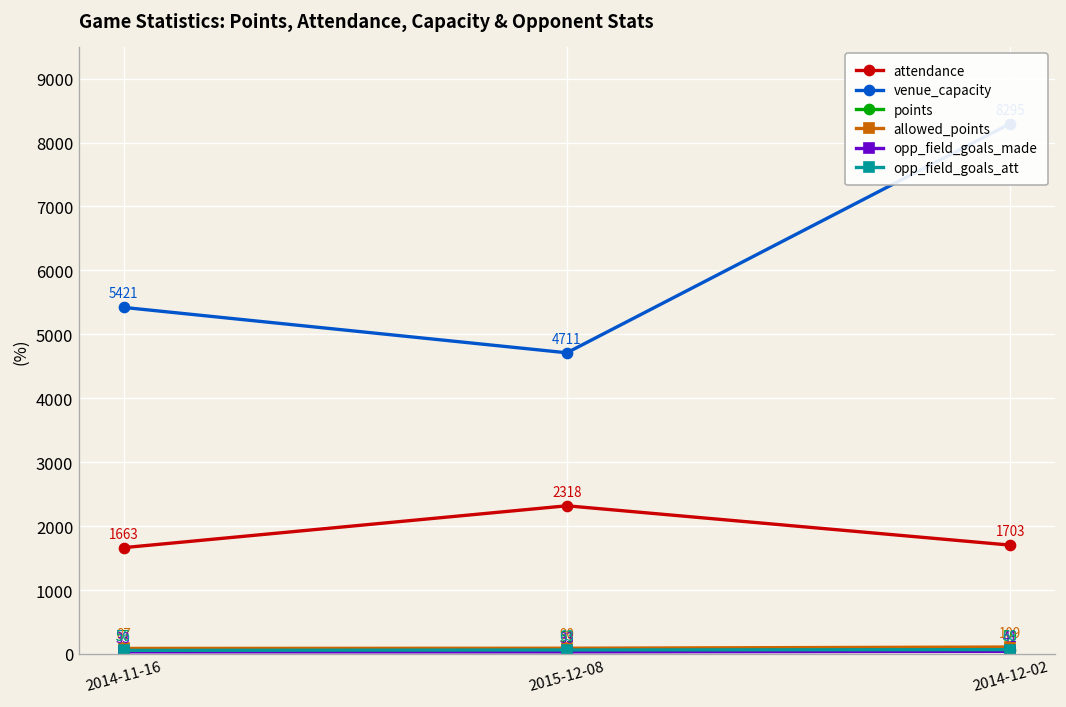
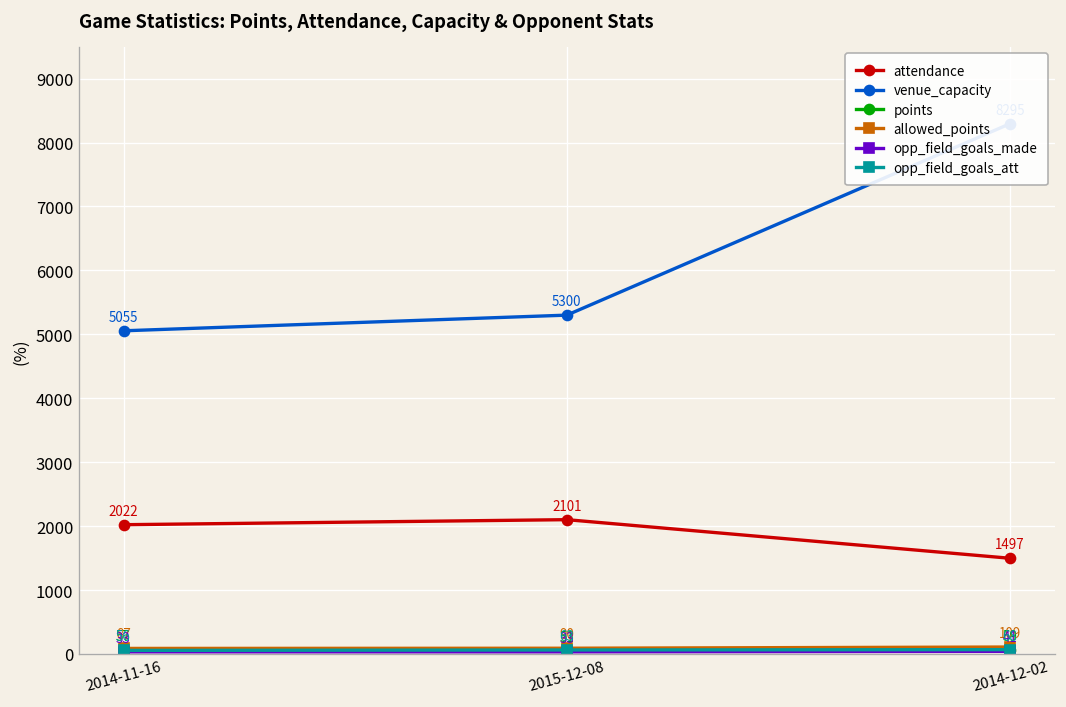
  {
    "attendance": {
-     "2014-11-16": 1663,
-     "2015-12-08": 2318,
-     "2014-12-02": 1703
+     "2014-11-16": 2022,
+     "2015-12-08": 2101,
+     "2014-12-02": 1497
    },
    "venue_capacity": {
-     "2014-11-16": 5421,
-     "2015-12-08": 4711
+     "2014-11-16": 5055,
+     "2015-12-08": 5300
    }
  }
